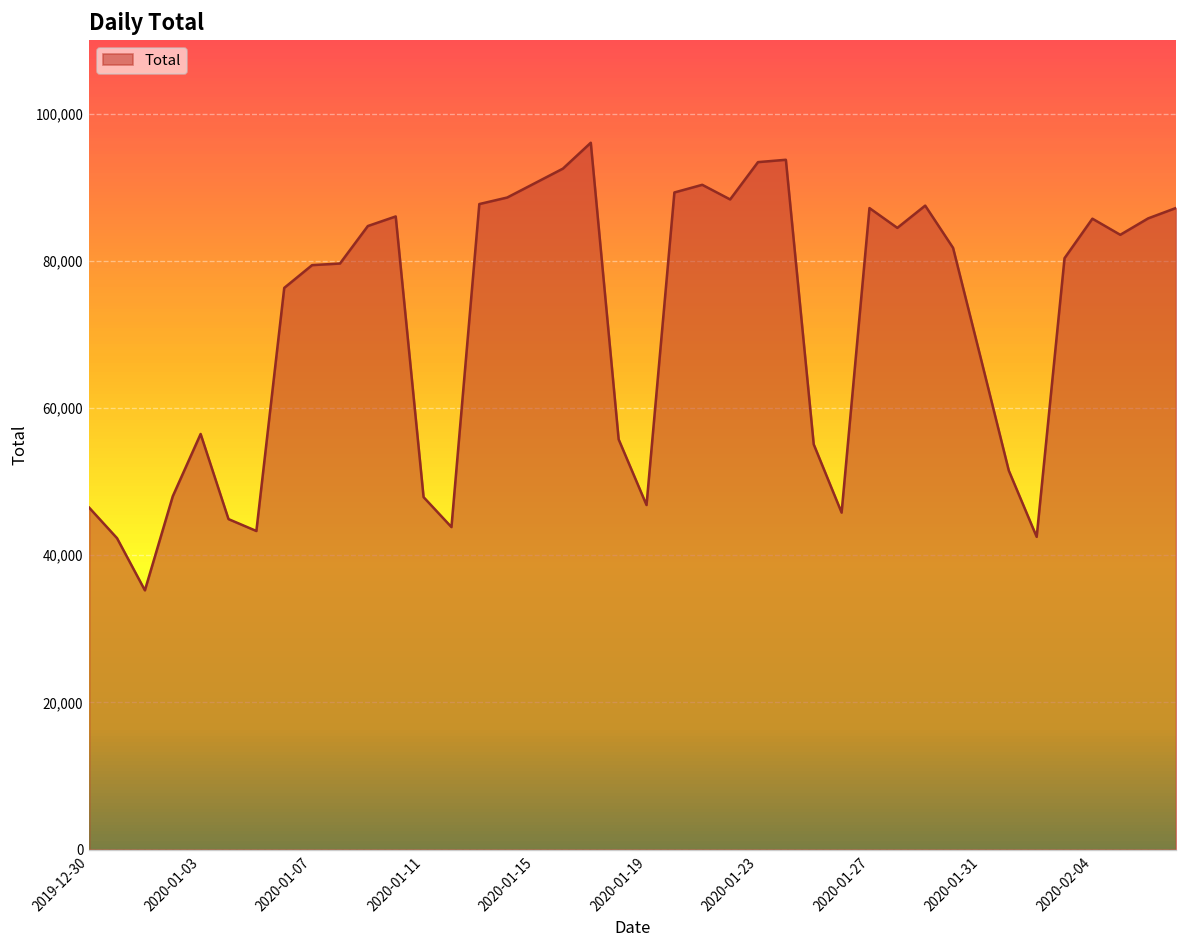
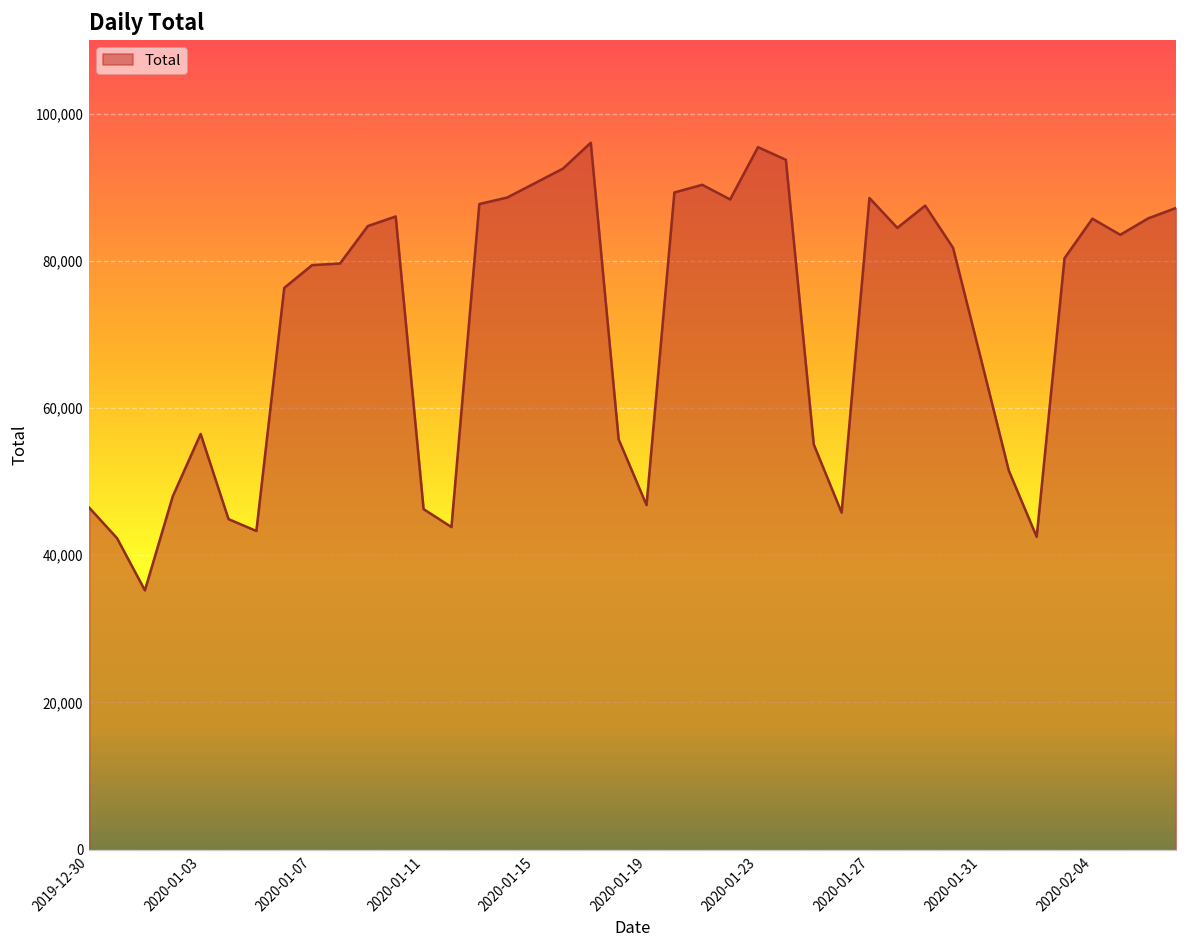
  {
    "2019-12-30": "46,000",
    "2020-01-03": "56,000",
    "2020-01-07": "79,000",
-   "2020-01-11": "48,000",
+   "2020-01-11": "46,000",
    "2020-01-15": "91,000",
    "2020-01-19": "47,000",
-   "2020-01-23": "93,000",
-   "2020-01-27": "87,000",
+   "2020-01-23": "95,000",
+   "2020-01-27": "89,000",
    "2020-01-31": "67,000",
    "2020-02-04": "86,000"
  }
